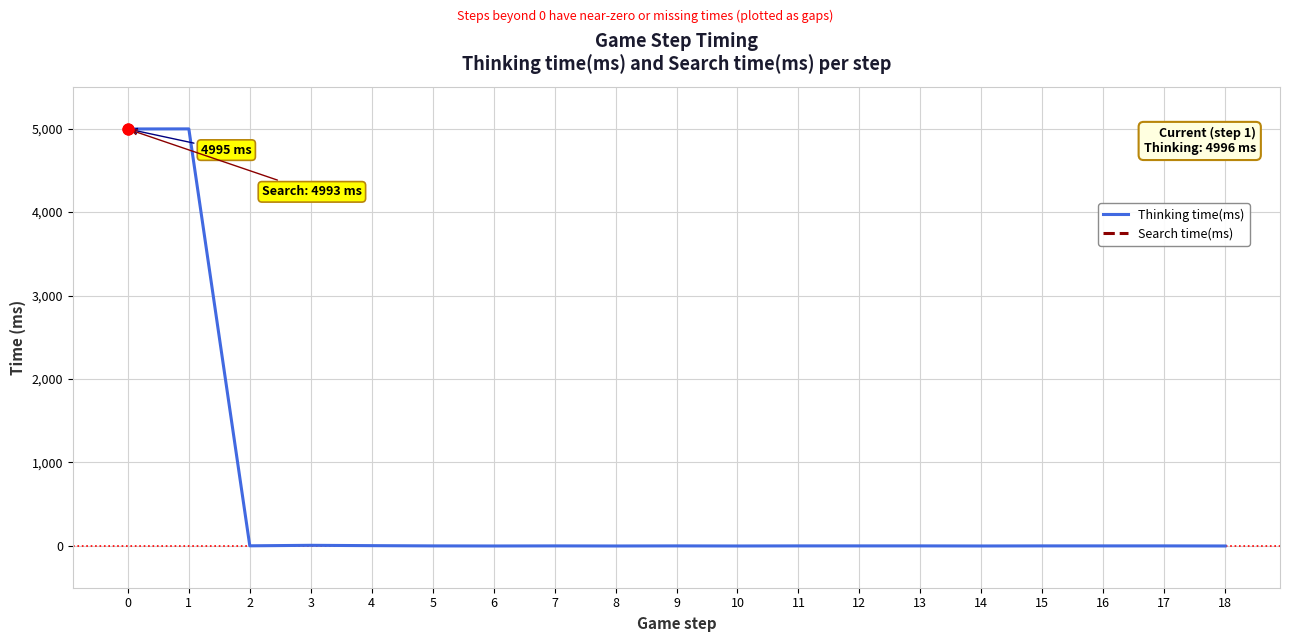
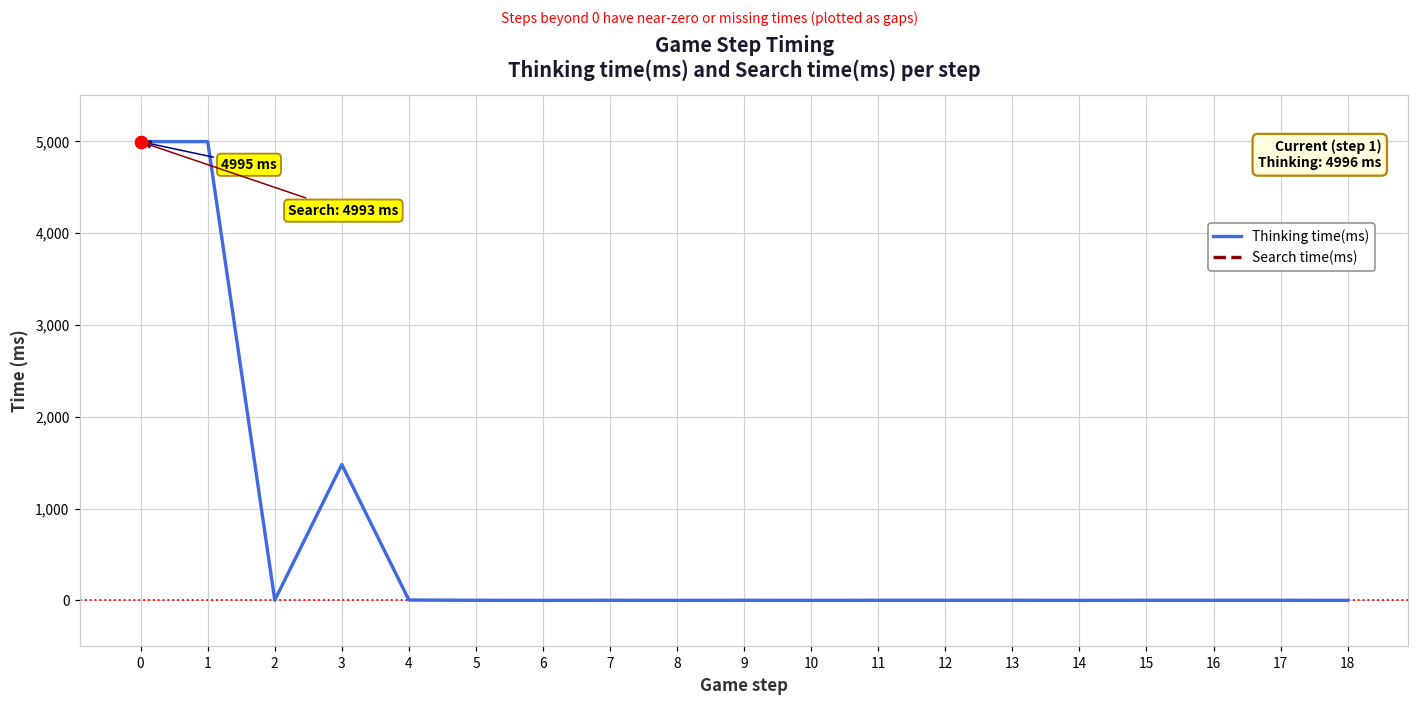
  {
    "Thinking time(ms)": {
      "2": "0",
-     "3": "0",
+     "3": "1,500",
      "4": "0",
      "5": "0",
      "6": "0",
      "7": "0",
      "8": "0",
      "9": "0",
      "10": "0",
      "11": "0",
      "12": "0",
      "13": "0",
      "14": "0",
      "15": "0",
      "16": "0",
      "17": "0",
      "18": "0"
    }
  }
